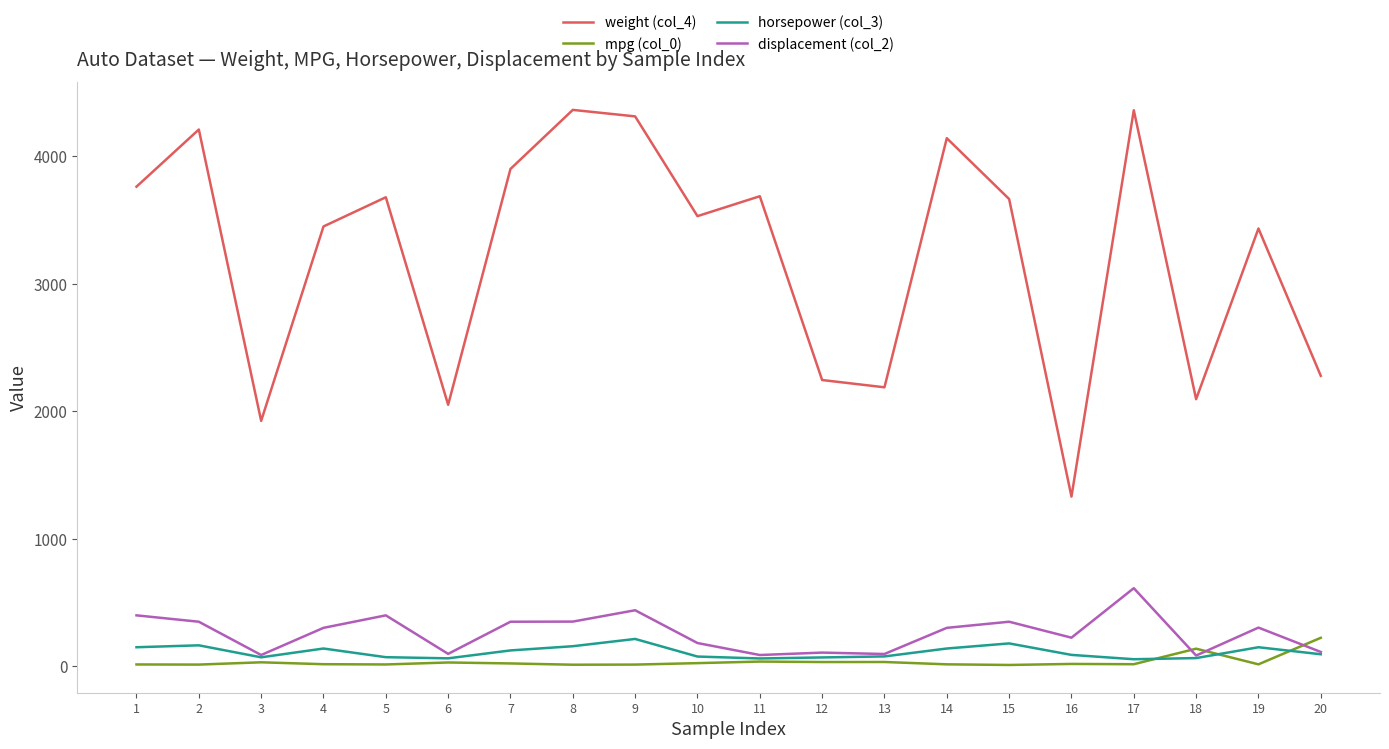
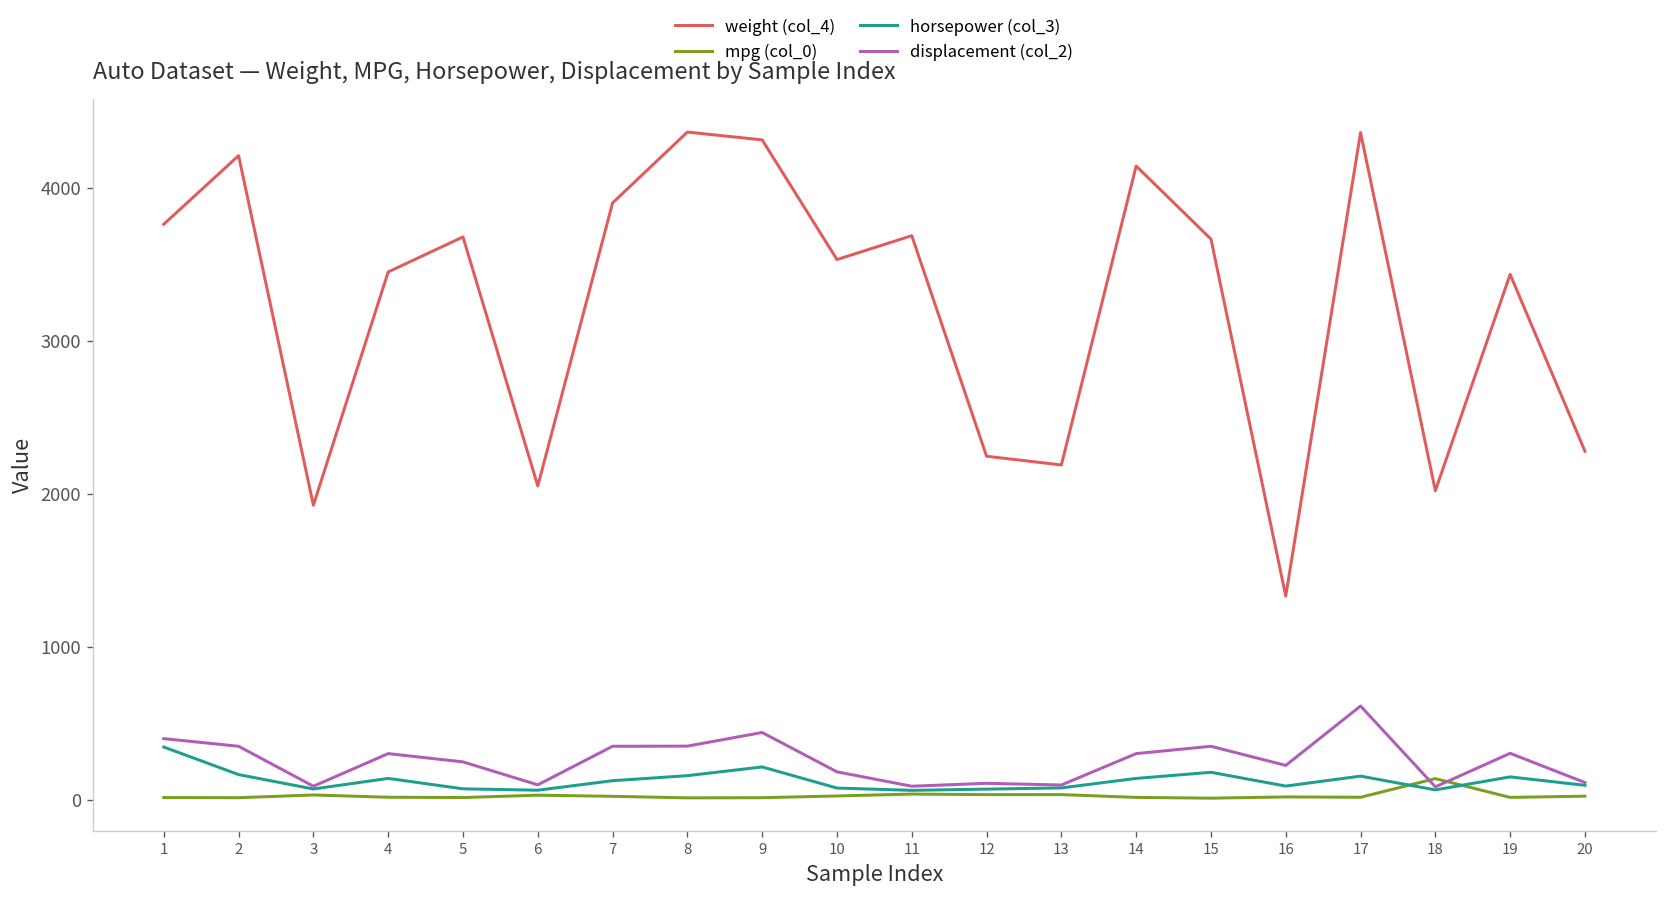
  {
    "weight (col_4)": {
      "1": 3760,
      "2": 4210,
      "3": 1930,
      "4": 3450,
      "5": 3680,
      "6": 2050,
      "7": 3900,
      "8": 4360,
      "9": 4310,
      "10": 3530,
      "11": 3690,
      "12": 2250,
      "13": 2190,
      "14": 4140,
      "15": 3660,
      "16": 1330,
      "17": 4360,
-     "18": 2100,
+     "18": 2020,
      "19": 3430,
      "20": 2280
    },
    "mpg (col_0)": {
      "1": 20,
      "2": 10,
      "3": 30,
      "4": 20,
      "5": 20,
      "6": 30,
      "7": 20,
      "8": 10,
      "9": 10,
      "10": 30,
      "11": 40,
      "12": 30,
      "13": 30,
      "14": 20,
      "15": 10,
      "16": 20,
      "17": 20,
      "18": 140,
      "19": 20,
-     "20": 220
+     "20": 20
    },
    "horsepower (col_3)": {
-     "1": 150,
+     "1": 350,
      "2": 170,
      "4": 140,
      "5": 70,
      "6": 60,
      "7": 130,
      "8": 160,
      "9": 220,
      "10": 80,
      "11": 60,
      "12": 70,
      "14": 140,
      "15": 180,
      "16": 90,
-     "17": 60,
+     "17": 160,
      "18": 70,
      "19": 150
    },
    "displacement (col_2)": {
      "1": 400,
      "2": 350,
      "4": 300,
-     "5": 400,
+     "5": 250,
      "6": 100,
      "7": 350,
      "8": 350,
      "9": 440,
      "10": 180,
      "11": 90,
      "12": 110,
      "14": 300,
      "15": 350,
      "16": 230,
      "17": 610,
      "18": 90,
      "19": 300
    }
  }
